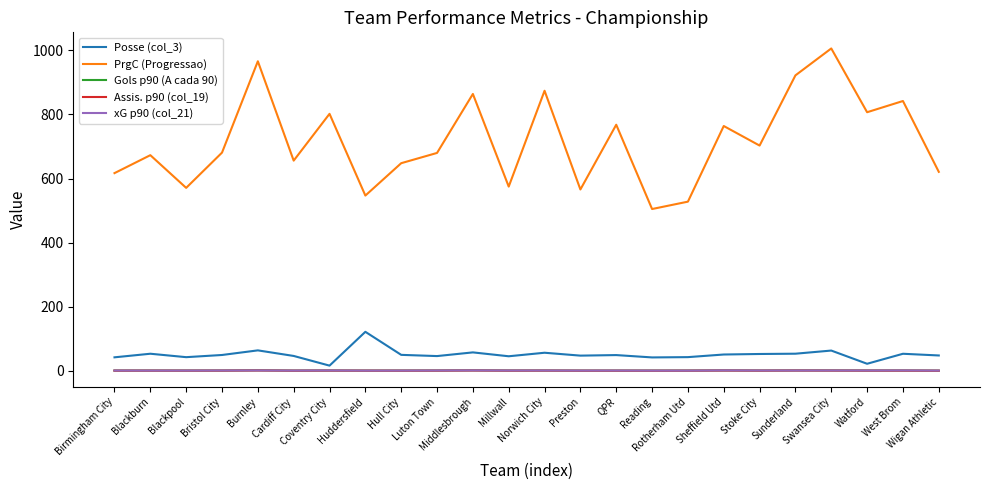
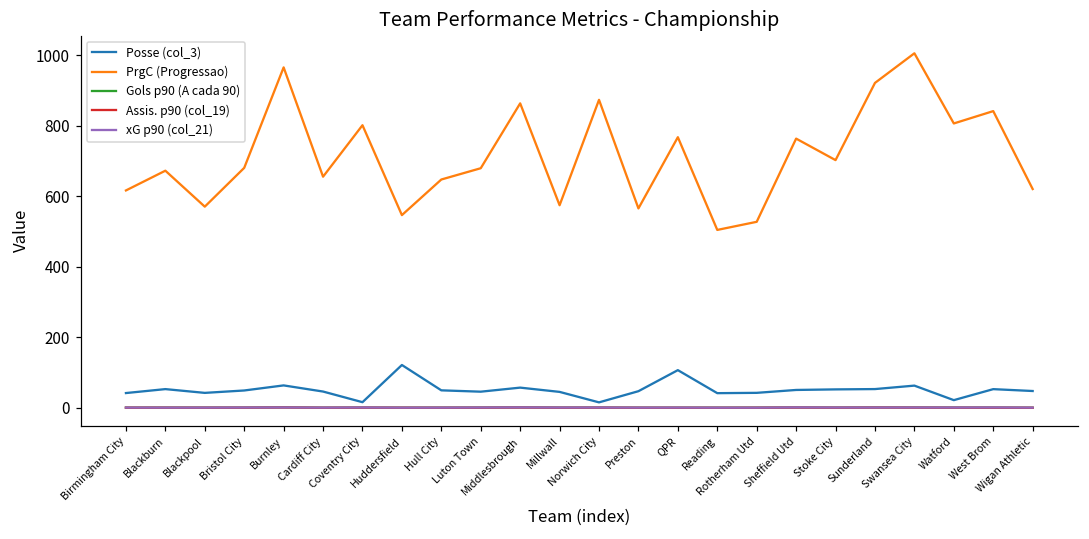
  {
    "Posse (col_3)": {
      "Birmingham City": 40,
      "Blackburn": 50,
      "Blackpool": 40,
      "Bristol City": 50,
      "Burnley": 60,
      "Cardiff City": 50,
      "Coventry City": 20,
      "Huddersfield": 120,
      "Hull City": 50,
      "Luton Town": 50,
      "Middlesbrough": 60,
      "Millwall": 50,
-     "Norwich City": 60,
+     "Norwich City": 20,
      "Preston": 50,
-     "QPR": 50,
+     "QPR": 110,
      "Reading": 40,
      "Rotherham Utd": 40,
      "Sheffield Utd": 50,
      "Stoke City": 50,
      "Sunderland": 50,
      "Swansea City": 60,
      "Watford": 20,
      "West Brom": 50,
      "Wigan Athletic": 50
    },
    "PrgC (Progressao)": {
      "Birmingham City": 620,
      "Blackburn": 670,
      "Blackpool": 570,
      "Bristol City": 680,
      "Burnley": 970,
      "Cardiff City": 660,
      "Coventry City": 800,
      "Huddersfield": 550,
      "Hull City": 650,
      "Luton Town": 680,
      "Middlesbrough": 860,
      "Millwall": 580,
      "Norwich City": 870,
      "Preston": 570,
      "QPR": 770,
      "Reading": 510,
      "Rotherham Utd": 530,
      "Sheffield Utd": 760,
      "Stoke City": 700,
      "Sunderland": 920,
      "Swansea City": 1010,
      "Watford": 810,
      "West Brom": 840,
      "Wigan Athletic": 620
    }
  }
